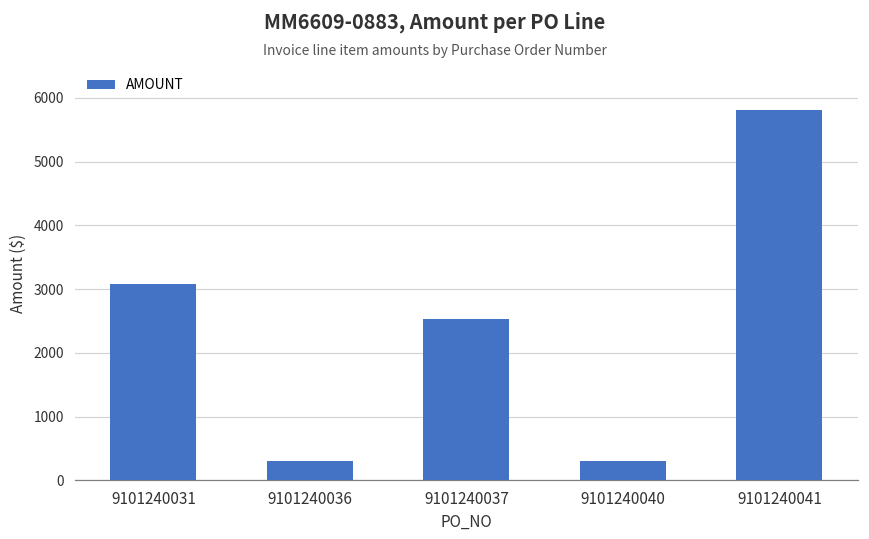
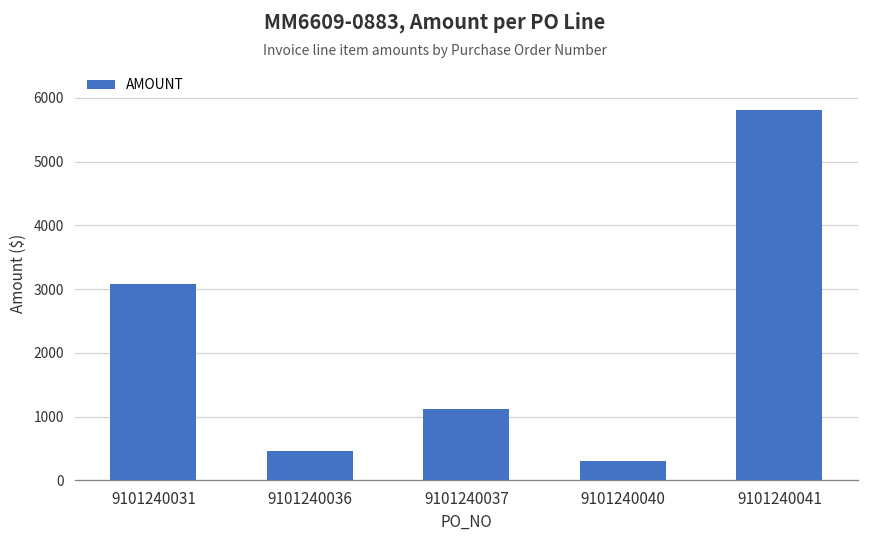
  {
    "9101240031": 3100,
-   "9101240036": 300,
-   "9101240037": 2500,
+   "9101240036": 500,
+   "9101240037": 1100,
    "9101240040": 300,
    "9101240041": 5800
  }
